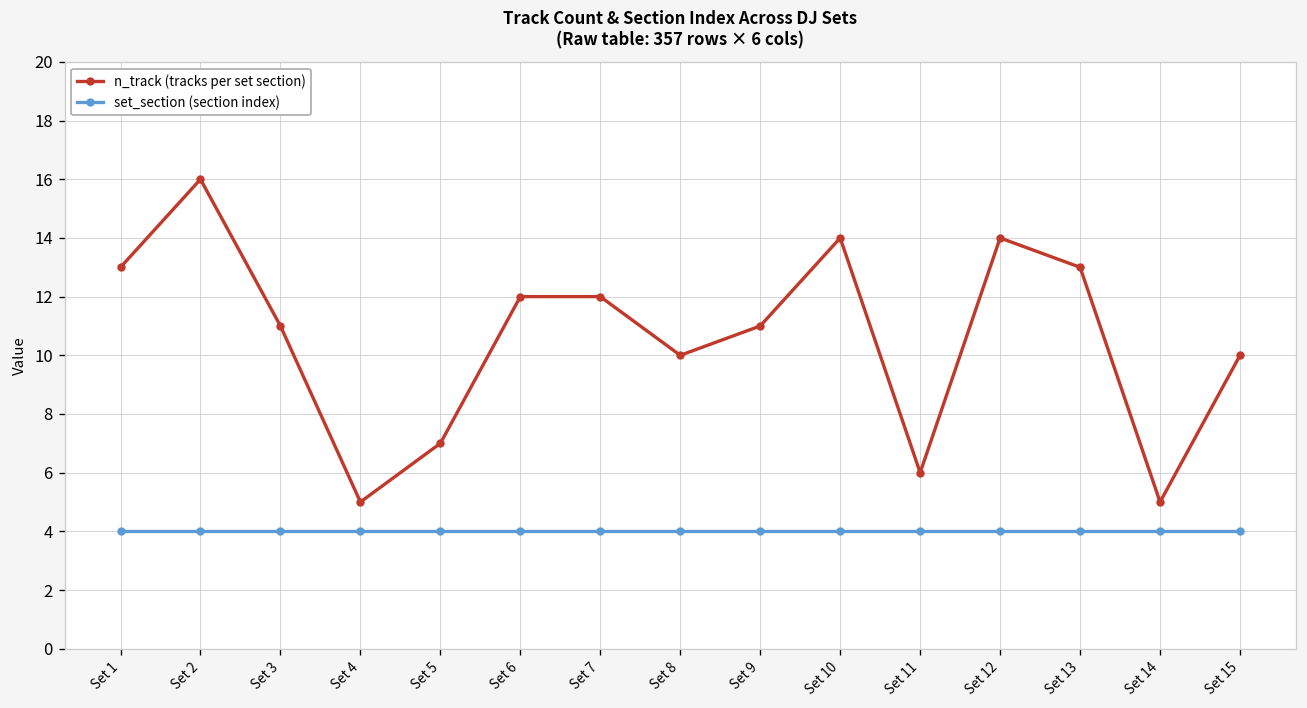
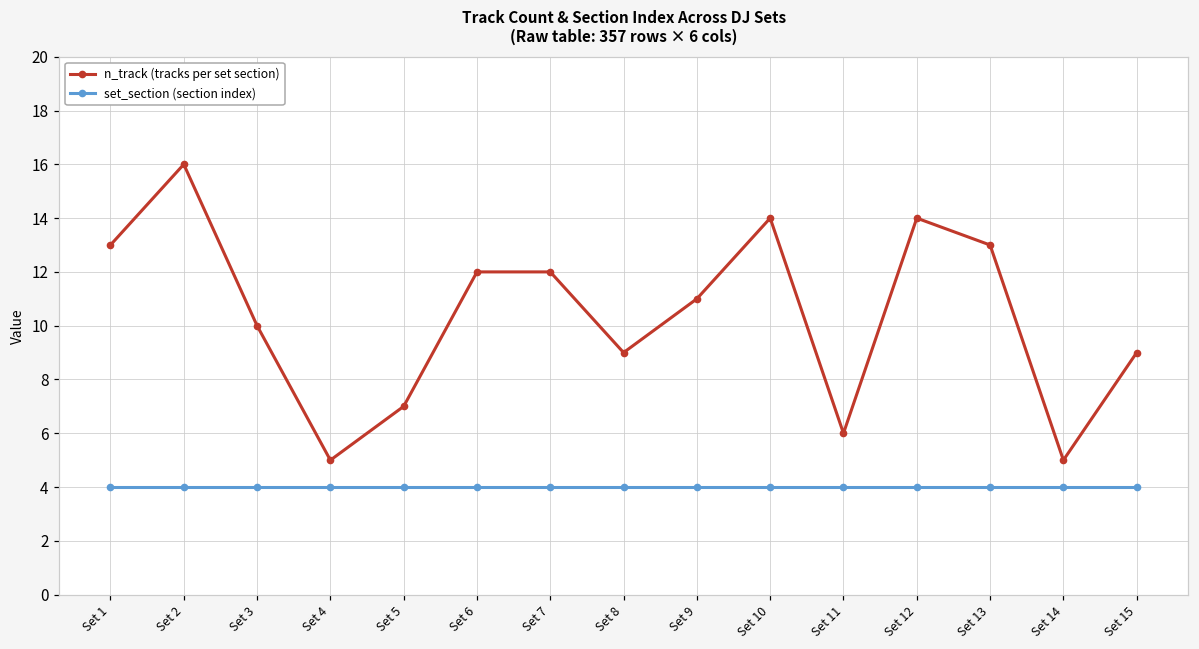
  {
    "n_track (tracks per set section)": {
      "Set 1": 13,
      "Set 2": 16,
-     "Set 3": 11,
+     "Set 3": 10,
      "Set 4": 5,
      "Set 5": 7,
      "Set 6": 12,
      "Set 7": 12,
-     "Set 8": 10,
+     "Set 8": 9,
      "Set 9": 11,
      "Set 10": 14,
      "Set 11": 6,
      "Set 12": 14,
      "Set 13": 13,
      "Set 14": 5,
-     "Set 15": 10
+     "Set 15": 9
    },
    "set_section (section index)": {
      "Set 1": 4,
      "Set 2": 4,
      "Set 3": 4,
      "Set 4": 4,
      "Set 5": 4,
      "Set 6": 4,
      "Set 7": 4,
      "Set 8": 4,
      "Set 9": 4,
      "Set 10": 4,
      "Set 11": 4,
      "Set 12": 4,
      "Set 13": 4,
      "Set 14": 4,
      "Set 15": 4
    }
  }
